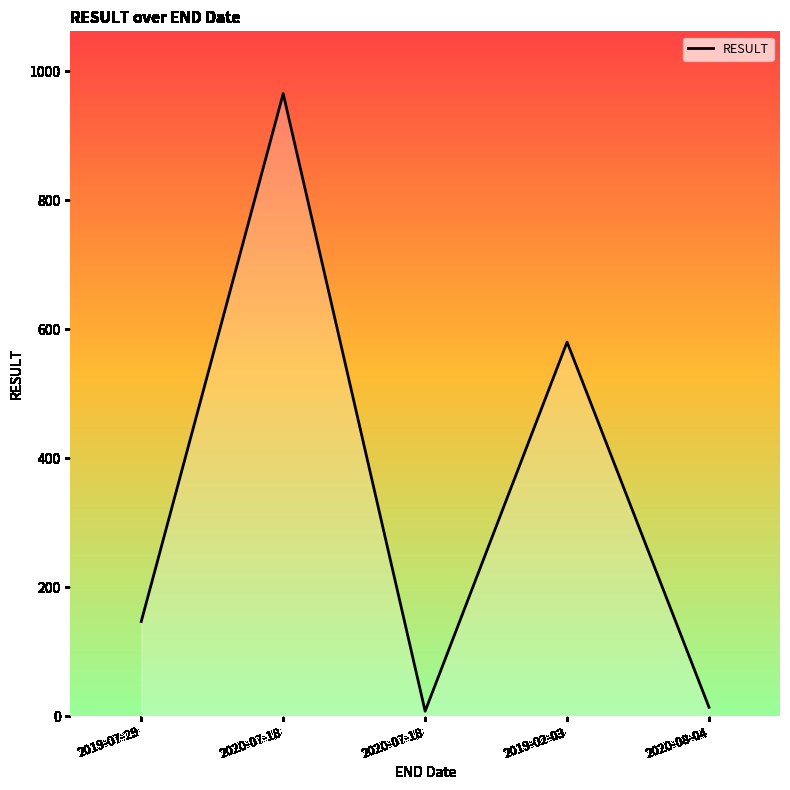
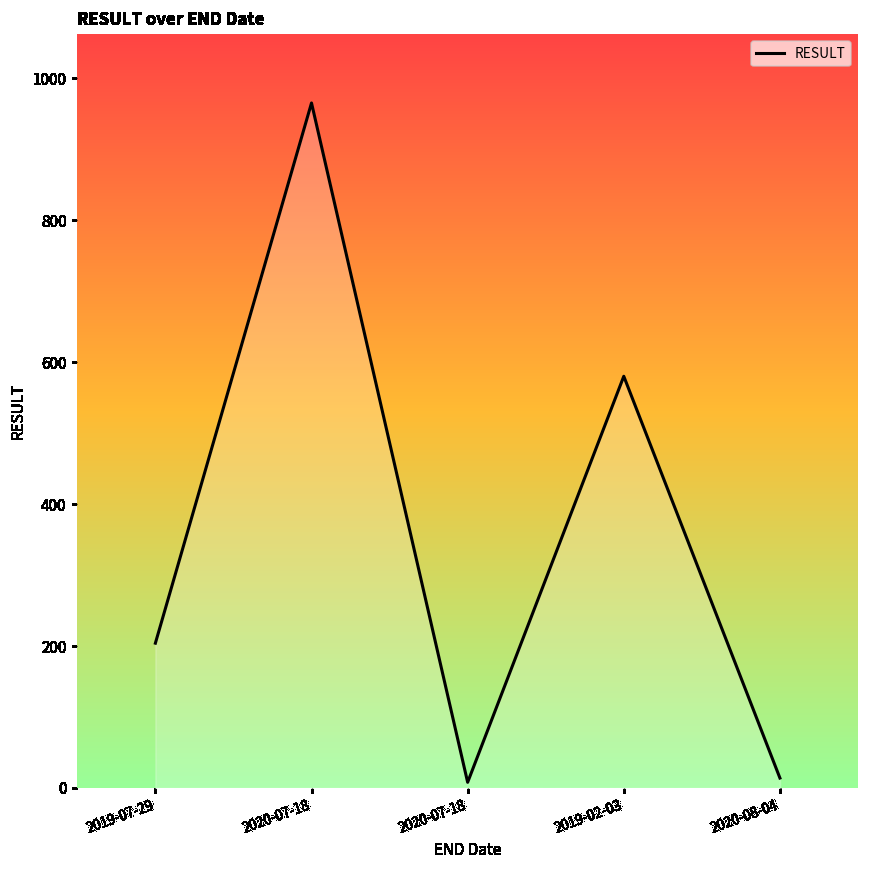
  {
-   "2019-07-29": 150,
+   "2019-07-29": 200,
    "2019-02-03": 580,
    "2020-08-04": 10
  }
